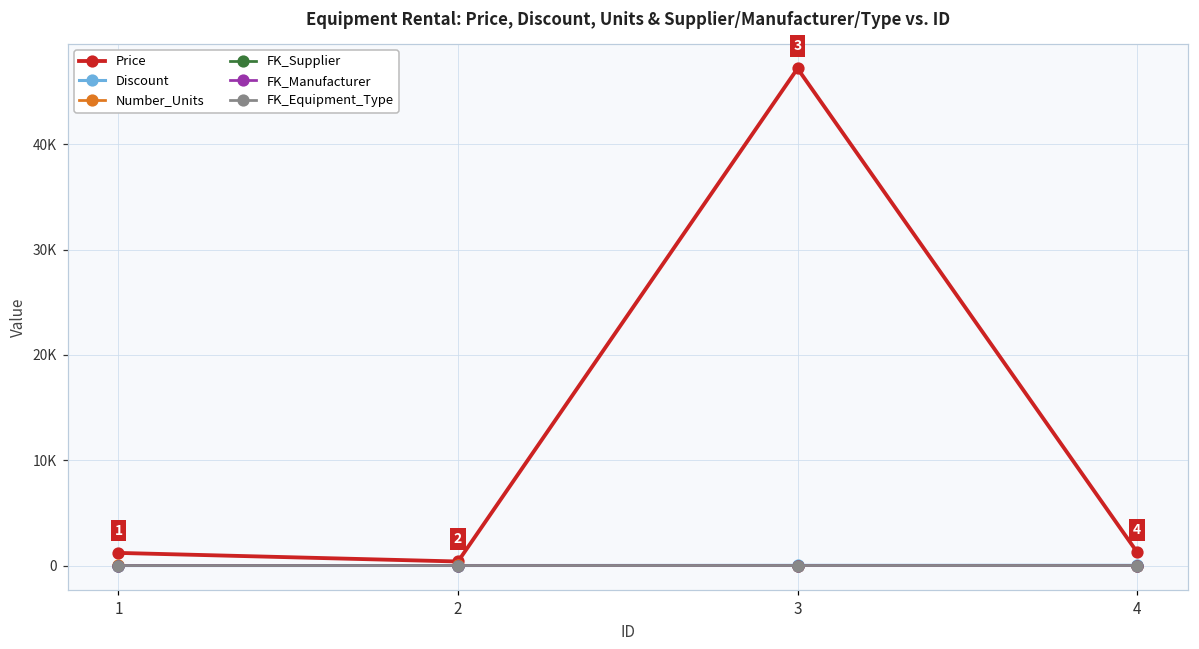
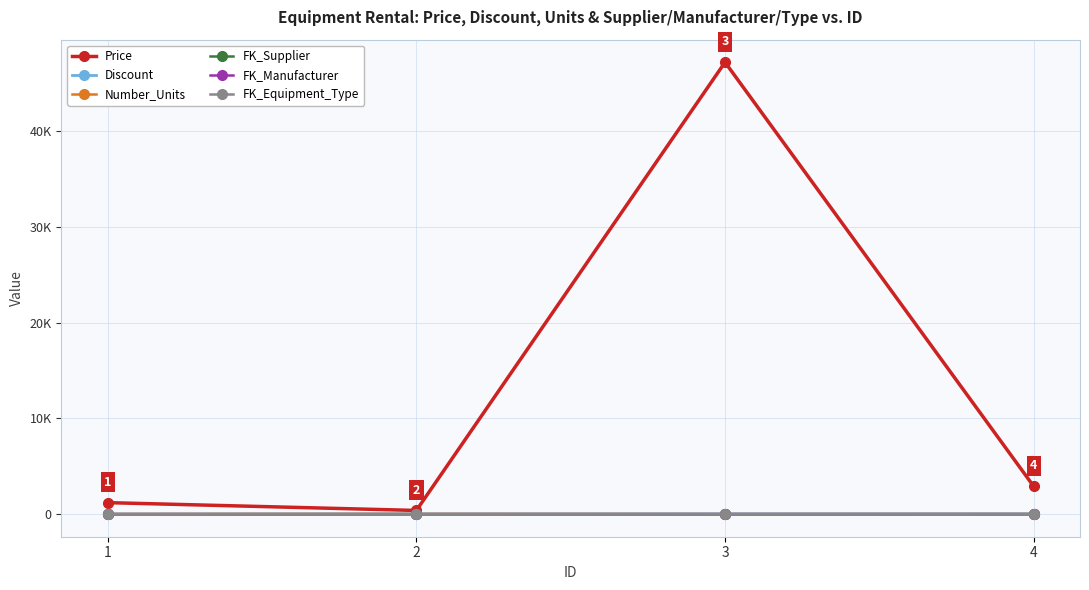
  {
    "Price": {
-     "4": 1000
+     "4": 3000
    },
    "FK_Equipment_Type": {
      "1": 0,
      "2": 0,
      "3": 0,
      "4": 0
    }
  }
